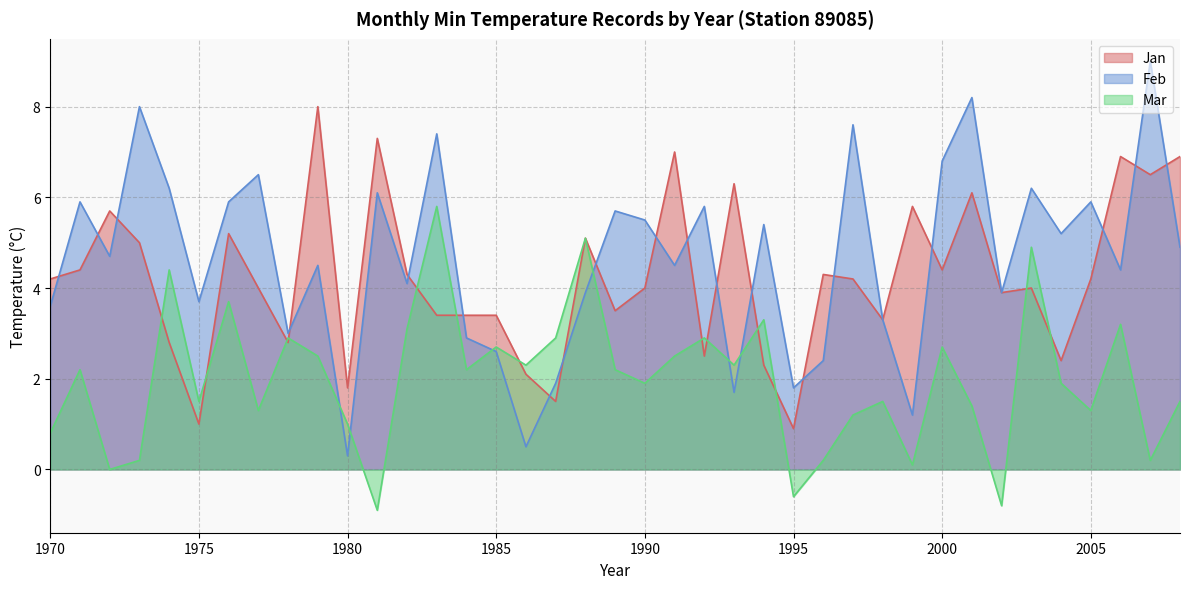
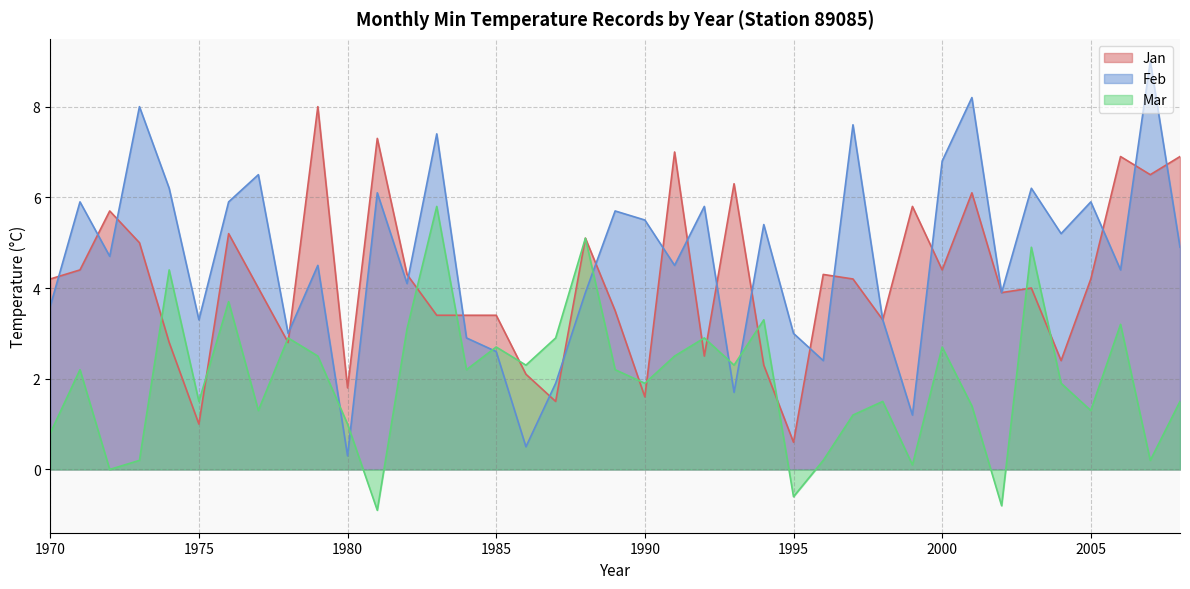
  {
    "Jan": {
      "1970": 4.2,
      "1975": 1.0,
      "1980": 1.8,
      "1985": 3.4,
-     "1990": 4.0,
-     "1995": 0.9,
+     "1990": 1.6,
+     "1995": 0.6,
      "2000": 4.4,
      "2005": 4.2
    },
    "Feb": {
      "1970": 3.6,
-     "1975": 3.7,
+     "1975": 3.3,
      "1980": 0.3,
      "1985": 2.6,
      "1990": 5.5,
-     "1995": 1.8,
+     "1995": 3.0,
      "2000": 6.8,
      "2005": 5.9
    }
  }
